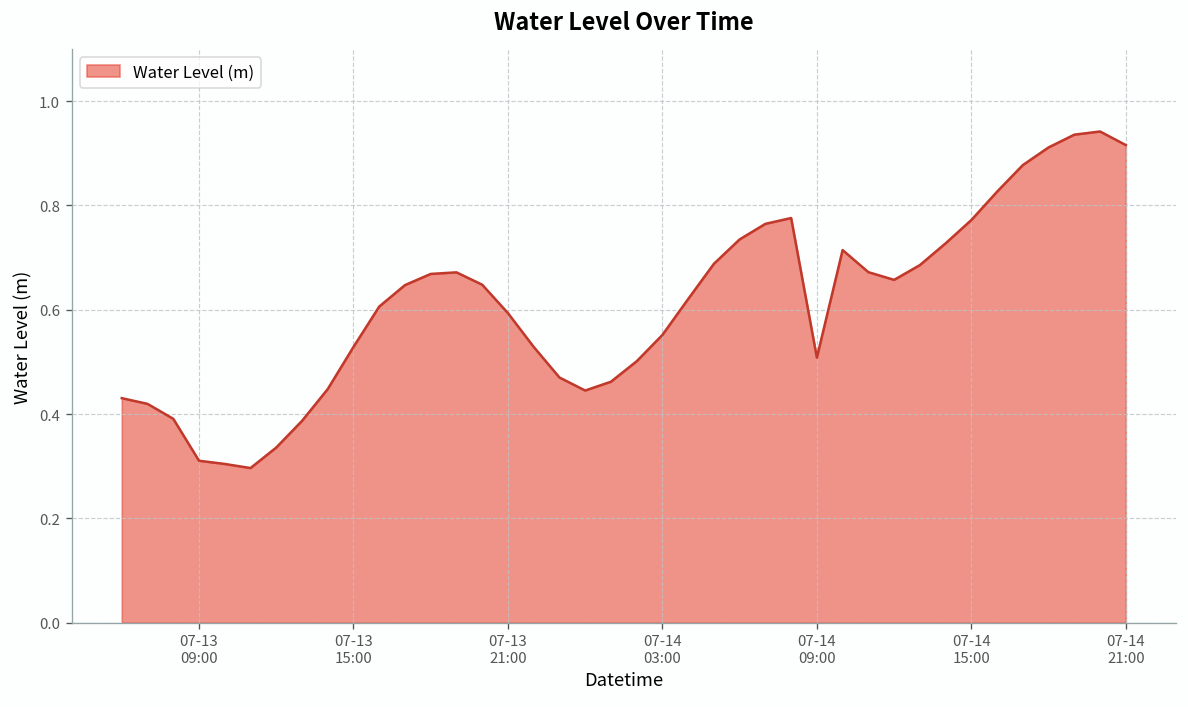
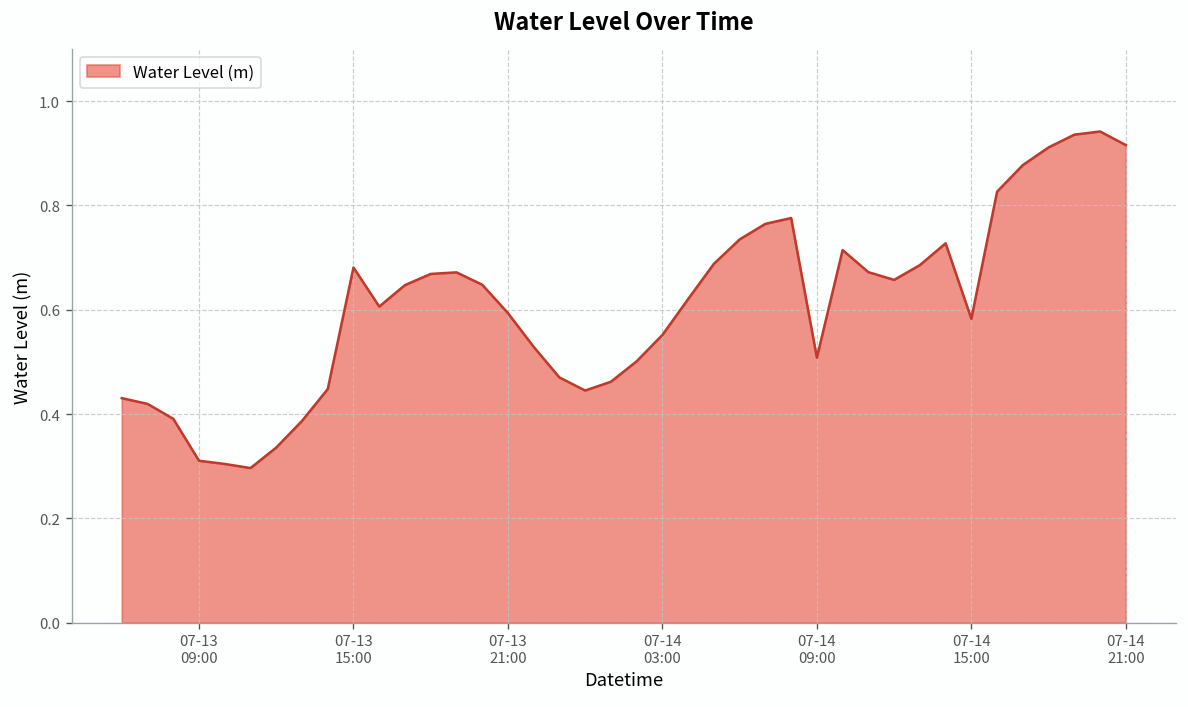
  {
    "07-13 09:00": 0.31,
-   "07-13 15:00": 0.53,
+   "07-13 15:00": 0.68,
    "07-13 21:00": 0.59,
    "07-14 03:00": 0.55,
    "07-14 09:00": 0.51,
-   "07-14 15:00": 0.77,
+   "07-14 15:00": 0.58,
    "07-14 21:00": 0.92
  }
